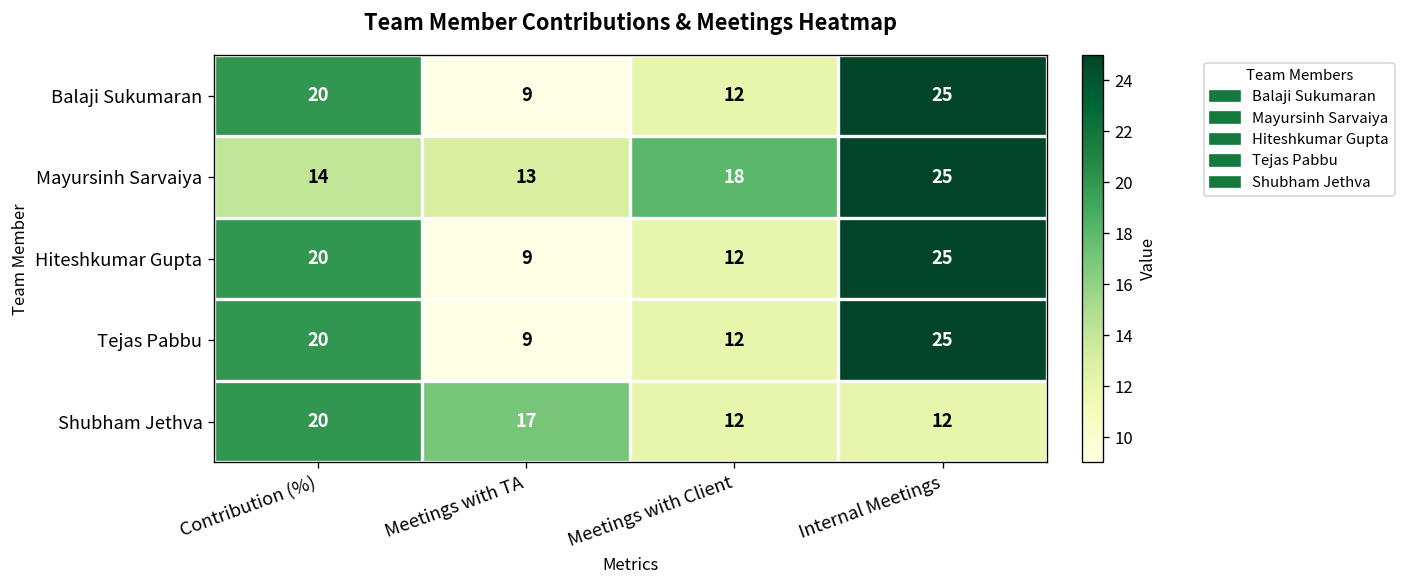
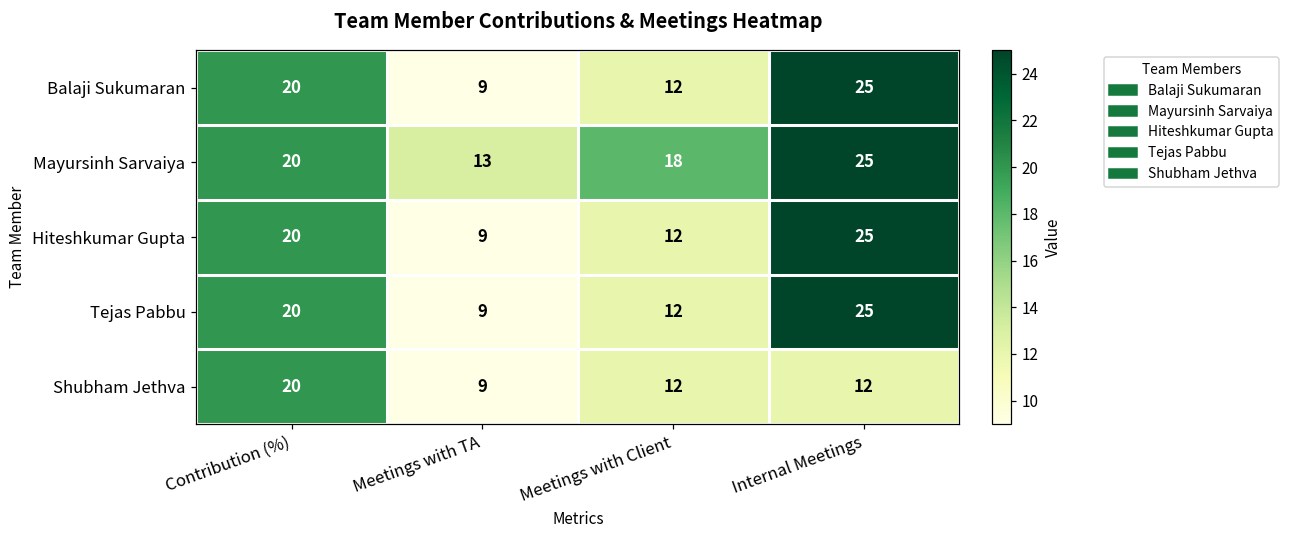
  {
    "Balaji Sukumaran": {
      "Contribution (%)": 20,
      "Meetings with TA": 9,
      "Meetings with Client": 12,
      "Internal Meetings": 25
    },
    "Mayursinh Sarvaiya": {
-     "Contribution (%)": 14,
+     "Contribution (%)": 20,
      "Meetings with TA": 13,
      "Meetings with Client": 18,
      "Internal Meetings": 25
    },
    "Hiteshkumar Gupta": {
      "Contribution (%)": 20,
      "Meetings with TA": 9,
      "Meetings with Client": 12,
      "Internal Meetings": 25
    },
    "Tejas Pabbu": {
      "Contribution (%)": 20,
      "Meetings with TA": 9,
      "Meetings with Client": 12,
      "Internal Meetings": 25
    },
    "Shubham Jethva": {
      "Contribution (%)": 20,
-     "Meetings with TA": 17,
+     "Meetings with TA": 9,
      "Meetings with Client": 12,
      "Internal Meetings": 12
    }
  }
